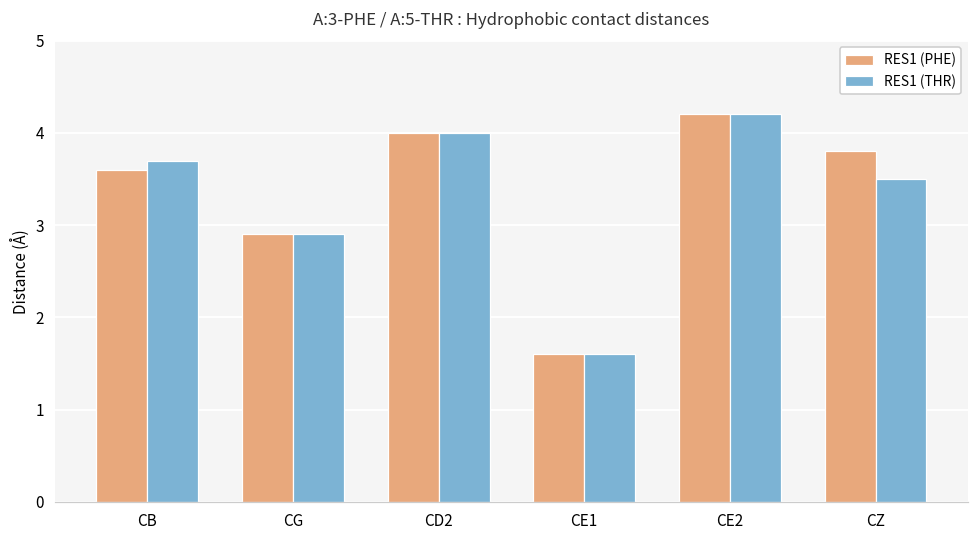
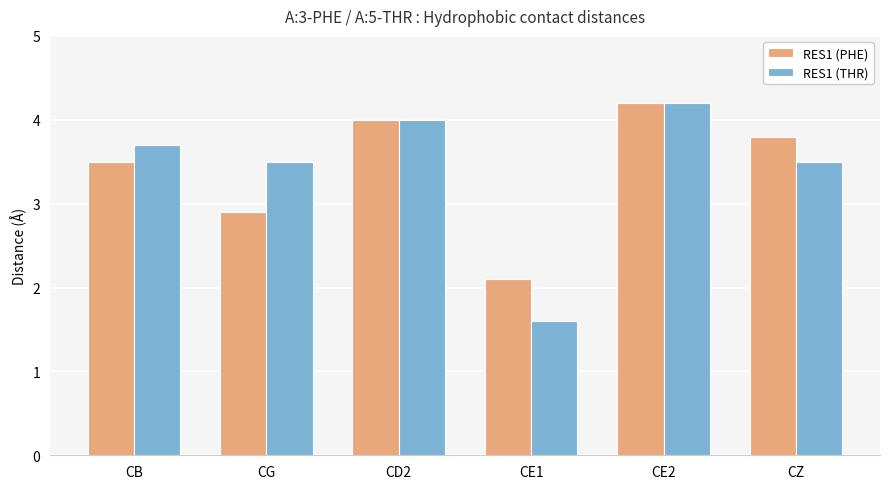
  {
    "RES1 (PHE)": {
-     "CB": 3.6,
+     "CB": 3.5,
      "CG": 2.9,
      "CD2": 4.0,
-     "CE1": 1.6,
+     "CE1": 2.1,
      "CE2": 4.2,
      "CZ": 3.8
    },
    "RES1 (THR)": {
      "CB": 3.7,
-     "CG": 2.9,
+     "CG": 3.5,
      "CD2": 4.0,
      "CE1": 1.6,
      "CE2": 4.2,
      "CZ": 3.5
    }
  }
